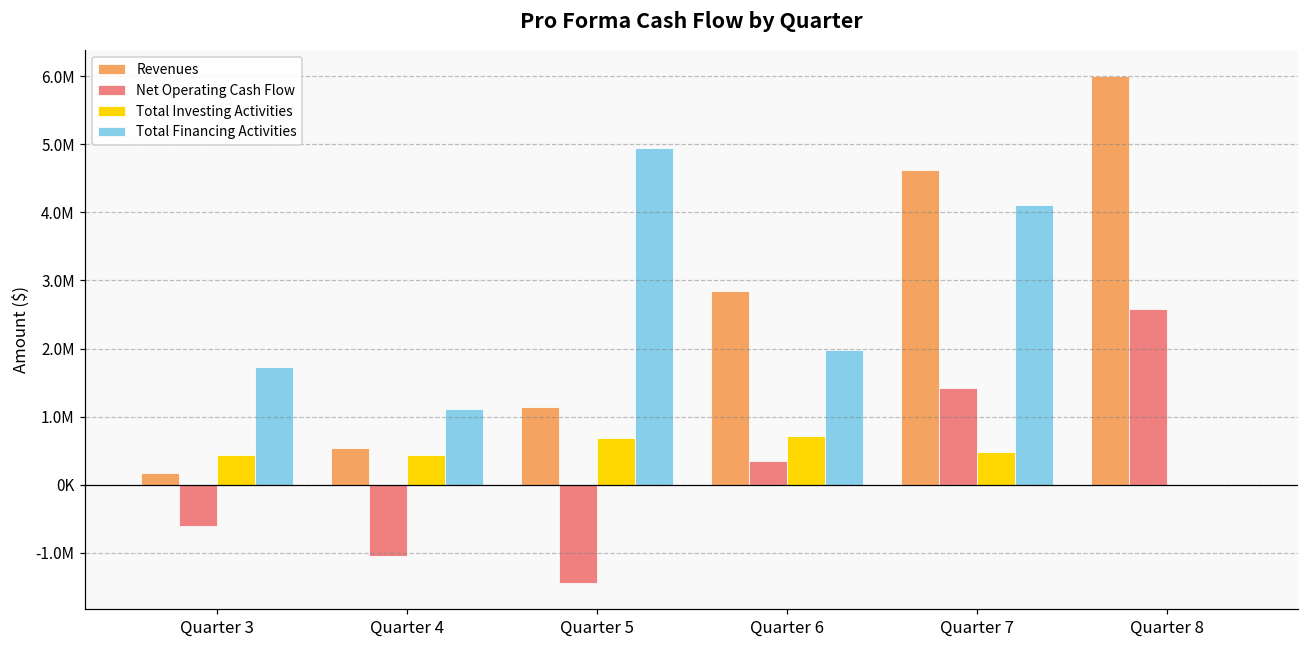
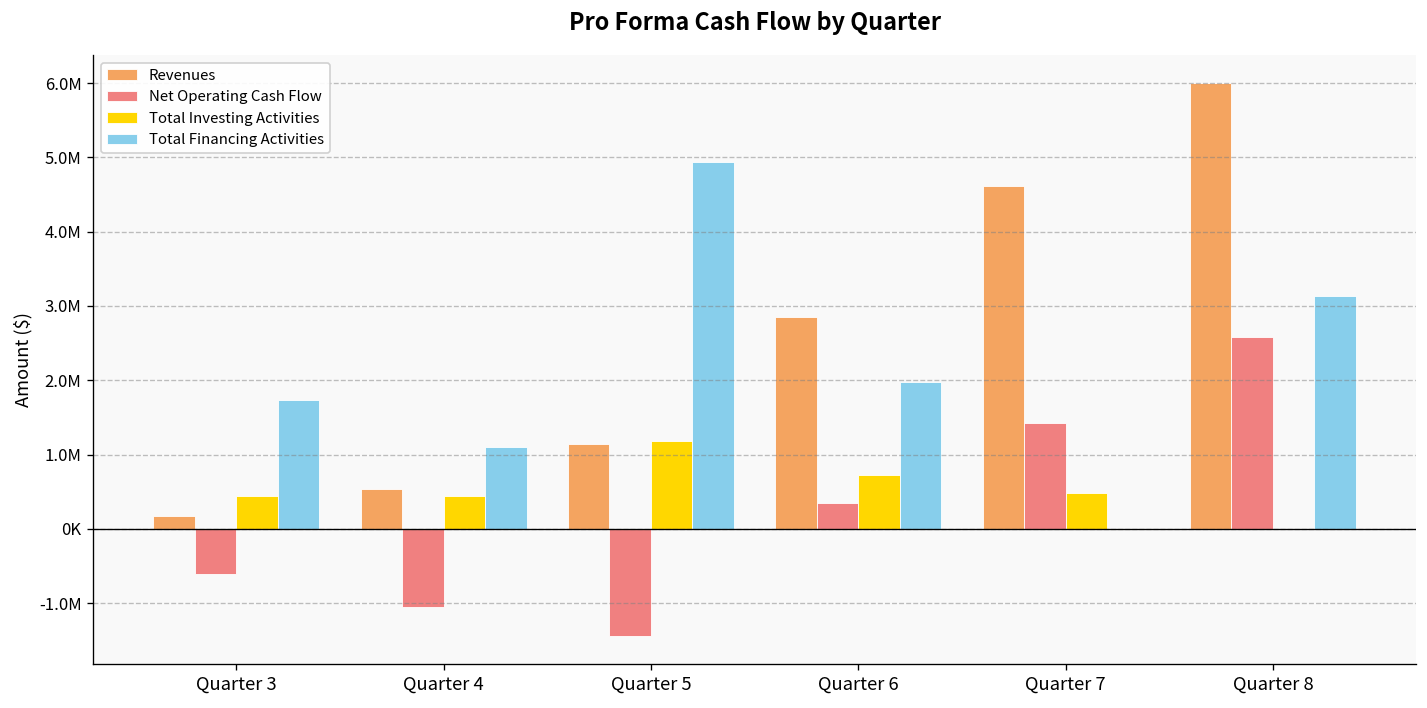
  {
    "Total Investing Activities": {
      "Quarter 3": 400000,
      "Quarter 4": 400000,
-     "Quarter 5": 700000,
+     "Quarter 5": 1200000,
      "Quarter 6": 700000,
      "Quarter 7": 500000,
      "Quarter 8": 0
    },
    "Total Financing Activities": {
      "Quarter 3": 1700000,
      "Quarter 4": 1100000,
      "Quarter 5": 4900000,
      "Quarter 6": 2000000,
-     "Quarter 7": 4100000,
-     "Quarter 8": 0
+     "Quarter 7": 0,
+     "Quarter 8": 3100000
    }
  }
